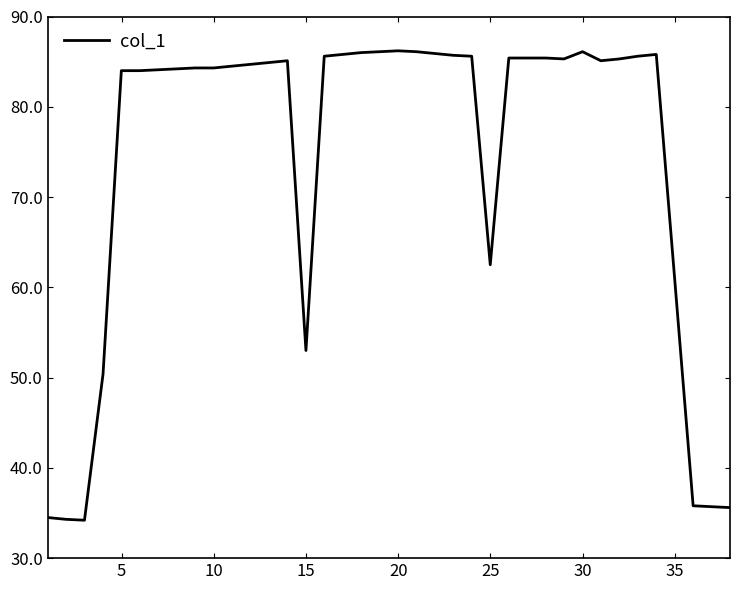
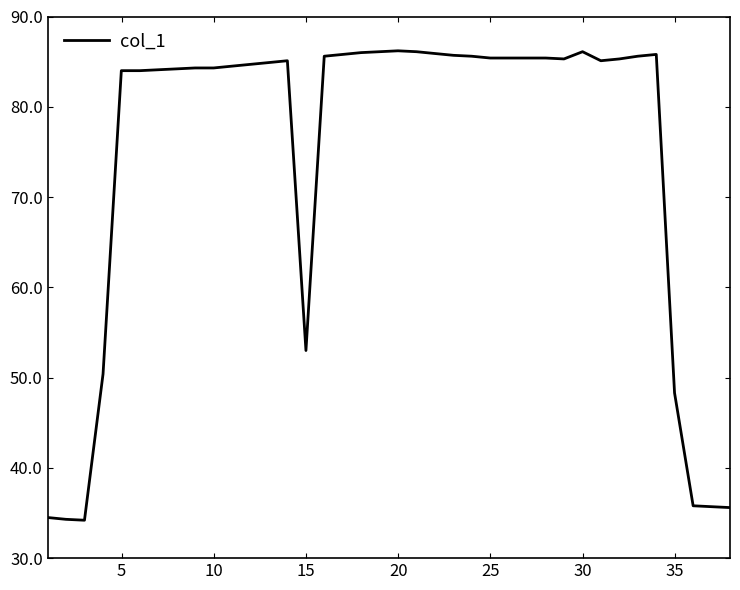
  {
    "5": 84,
    "10": 84,
    "15": 53,
    "20": 86,
-   "25": 63,
+   "25": 85,
    "30": 86,
-   "35": 61
+   "35": 48
  }
